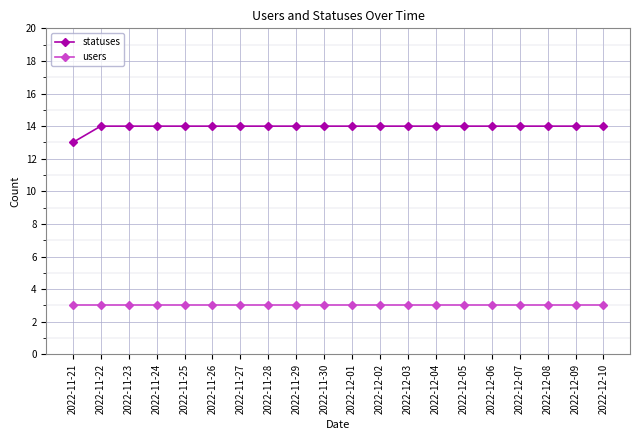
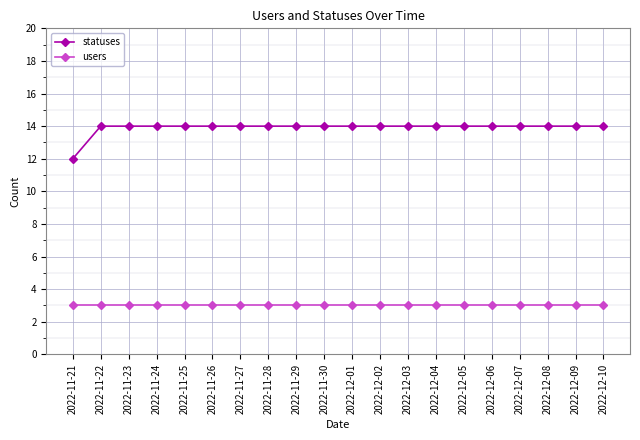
  {
    "statuses": {
-     "2022-11-21": 13,
+     "2022-11-21": 12,
      "2022-11-22": 14,
      "2022-11-23": 14,
      "2022-11-24": 14,
      "2022-11-25": 14,
      "2022-11-26": 14,
      "2022-11-27": 14,
      "2022-11-28": 14,
      "2022-11-29": 14,
      "2022-11-30": 14,
      "2022-12-01": 14,
      "2022-12-02": 14,
      "2022-12-03": 14,
      "2022-12-04": 14,
      "2022-12-05": 14,
      "2022-12-06": 14,
      "2022-12-07": 14,
      "2022-12-08": 14,
      "2022-12-09": 14,
      "2022-12-10": 14
    },
    "users": {
      "2022-11-21": 3,
      "2022-11-22": 3,
      "2022-11-23": 3,
      "2022-11-24": 3,
      "2022-11-25": 3,
      "2022-11-26": 3,
      "2022-11-27": 3,
      "2022-11-28": 3,
      "2022-11-29": 3,
      "2022-11-30": 3,
      "2022-12-01": 3,
      "2022-12-02": 3,
      "2022-12-03": 3,
      "2022-12-04": 3,
      "2022-12-05": 3,
      "2022-12-06": 3,
      "2022-12-07": 3,
      "2022-12-08": 3,
      "2022-12-09": 3,
      "2022-12-10": 3
    }
  }
